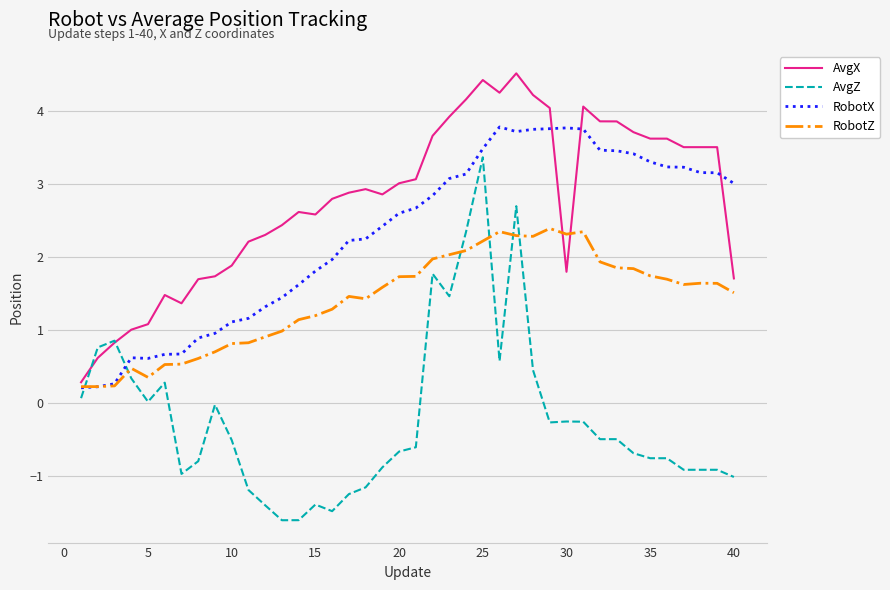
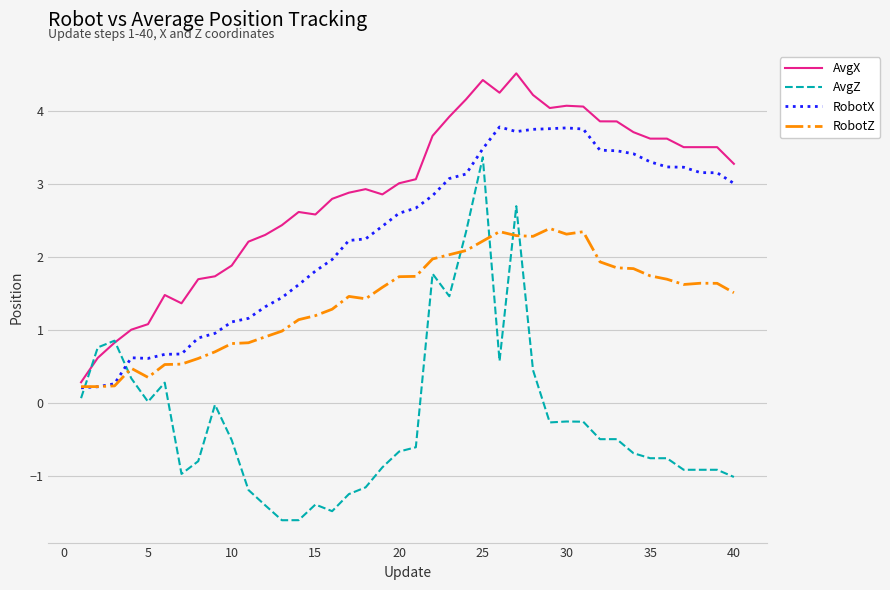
  {
    "AvgX": {
      "5": 1.1,
      "10": 1.9,
      "15": 2.6,
      "20": 3.0,
      "25": 4.4,
-     "30": 1.8,
+     "30": 4.1,
      "35": 3.6,
-     "40": 1.7
+     "40": 3.3
    },
    "AvgZ": {
      "5": 0.0,
      "10": -0.5,
      "15": -1.4,
      "20": -0.7,
      "25": 3.4,
      "30": -0.3,
      "35": -0.8,
      "40": -1.0
    },
    "RobotX": {
      "5": 0.6,
      "10": 1.1,
      "15": 1.8,
      "20": 2.6,
      "25": 3.5,
      "30": 3.8,
      "35": 3.3,
      "40": 3.0
    },
    "RobotZ": {
      "5": 0.3,
      "10": 0.8,
      "15": 1.2,
      "20": 1.7,
      "25": 2.2,
      "30": 2.3,
      "35": 1.7,
      "40": 1.5
    }
  }
